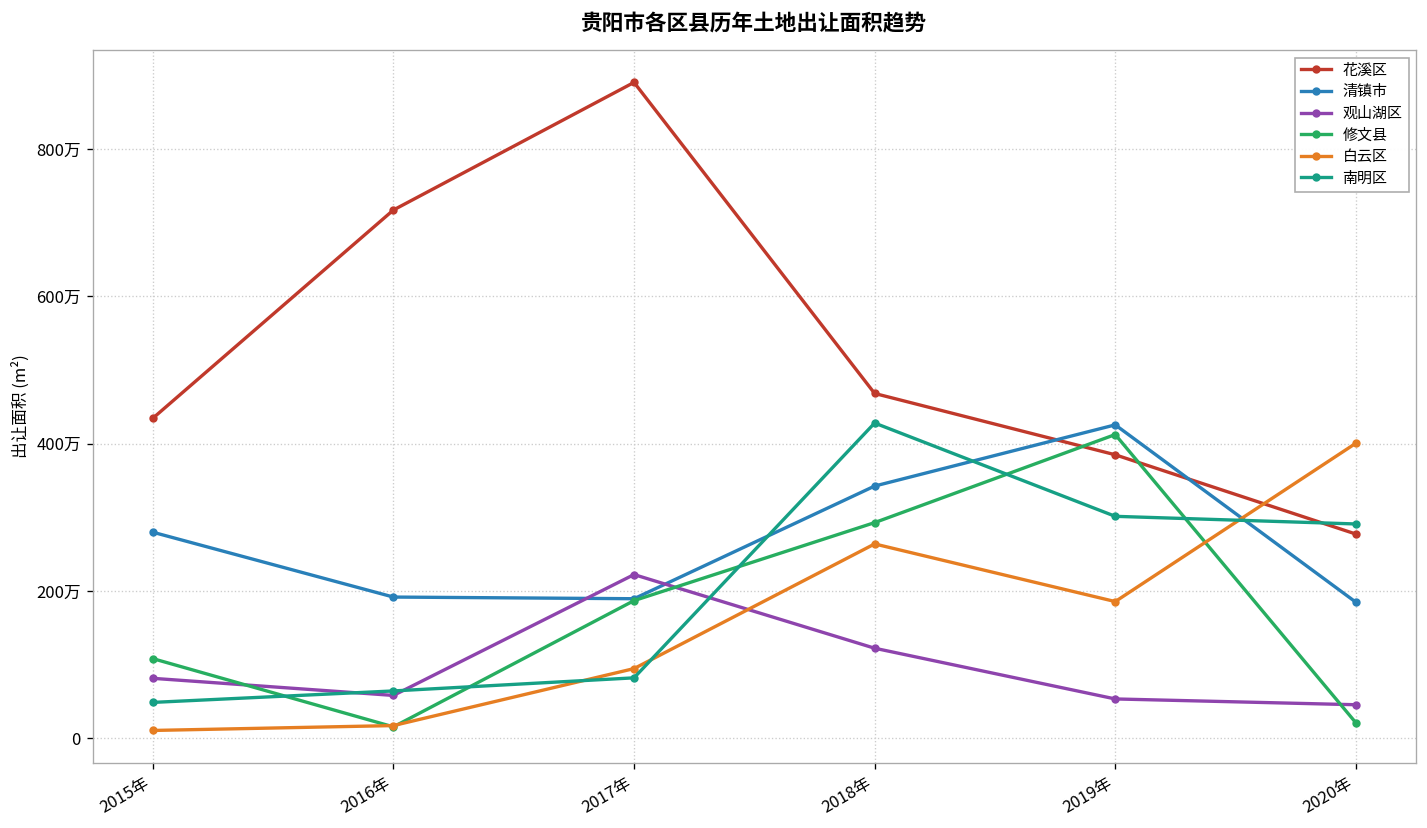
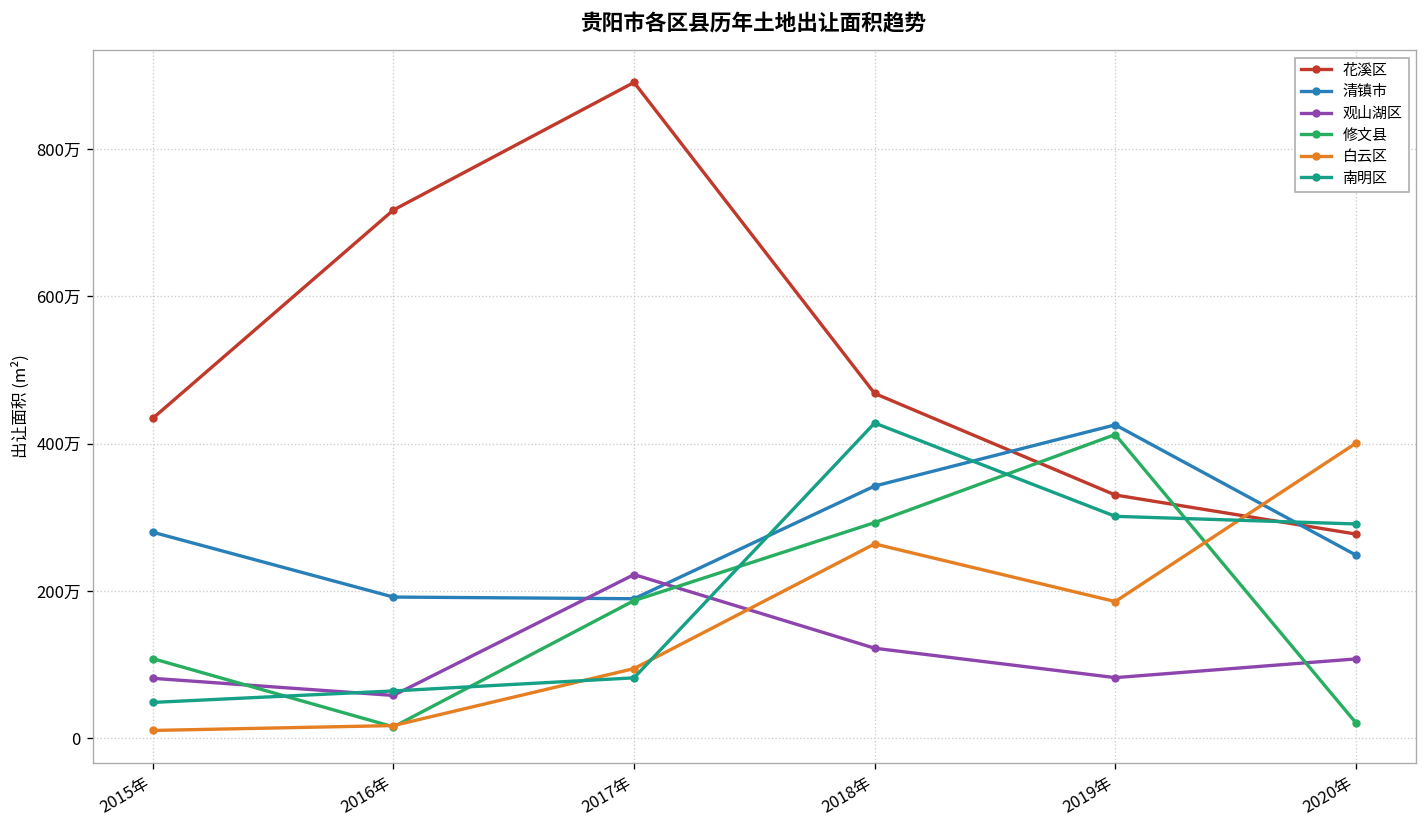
  {
    "花溪区": {
      "2015年": "430万",
      "2016年": "720万",
      "2017年": "890万",
      "2018年": "470万",
-     "2019年": "380万",
+     "2019年": "330万",
      "2020年": "280万"
    },
    "清镇市": {
      "2015年": "280万",
      "2016年": "190万",
      "2018年": "340万",
      "2019年": "430万",
-     "2020年": "180万"
+     "2020年": "250万"
    },
    "观山湖区": {
      "2015年": "80万",
      "2016年": "60万",
      "2017年": "220万",
      "2018年": "120万",
-     "2019年": "50万",
-     "2020年": "50万"
+     "2019年": "80万",
+     "2020年": "110万"
    },
    "白云区": {
      "2015年": "10万",
      "2017年": "90万",
      "2018年": "260万",
      "2019年": "190万",
      "2020年": "400万"
    }
  }
